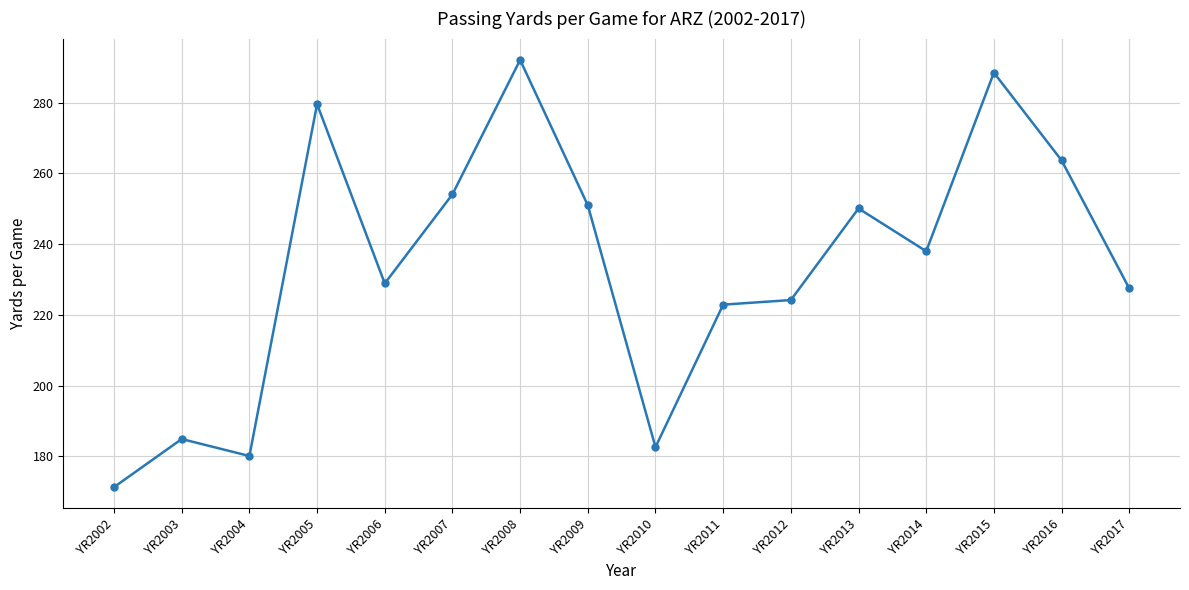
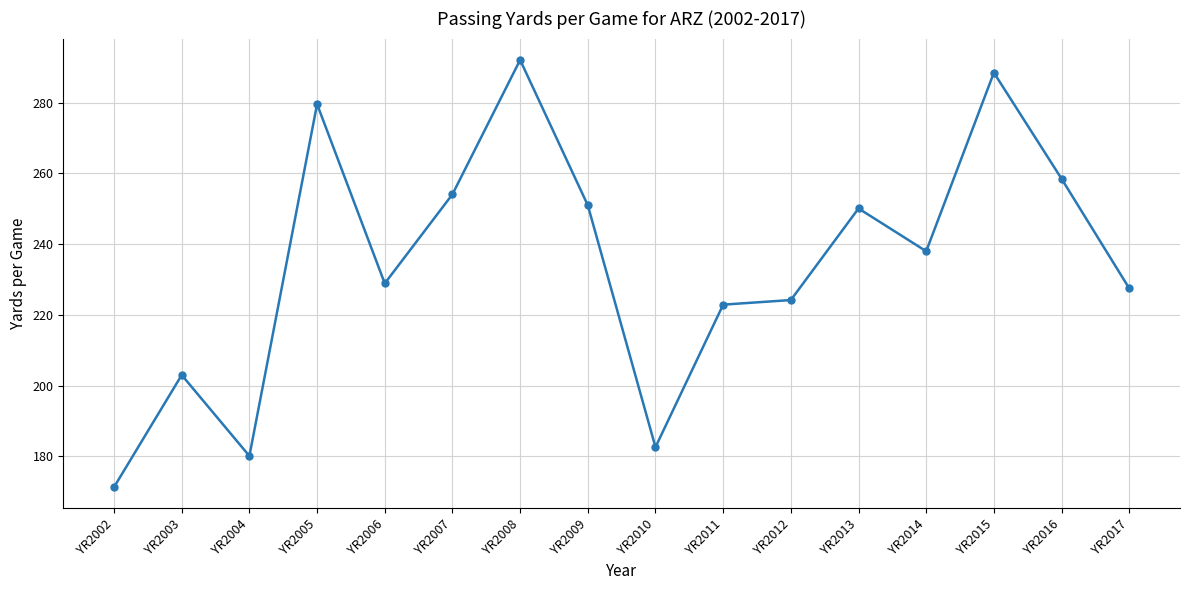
  {
    "YR2002": 171,
-   "YR2003": 185,
+   "YR2003": 203,
    "YR2004": 180,
    "YR2005": 280,
    "YR2006": 229,
    "YR2007": 254,
    "YR2008": 292,
    "YR2009": 251,
    "YR2010": 183,
    "YR2011": 223,
    "YR2012": 224,
    "YR2013": 250,
    "YR2014": 238,
    "YR2015": 289,
-   "YR2016": 264,
+   "YR2016": 259,
    "YR2017": 228
  }
